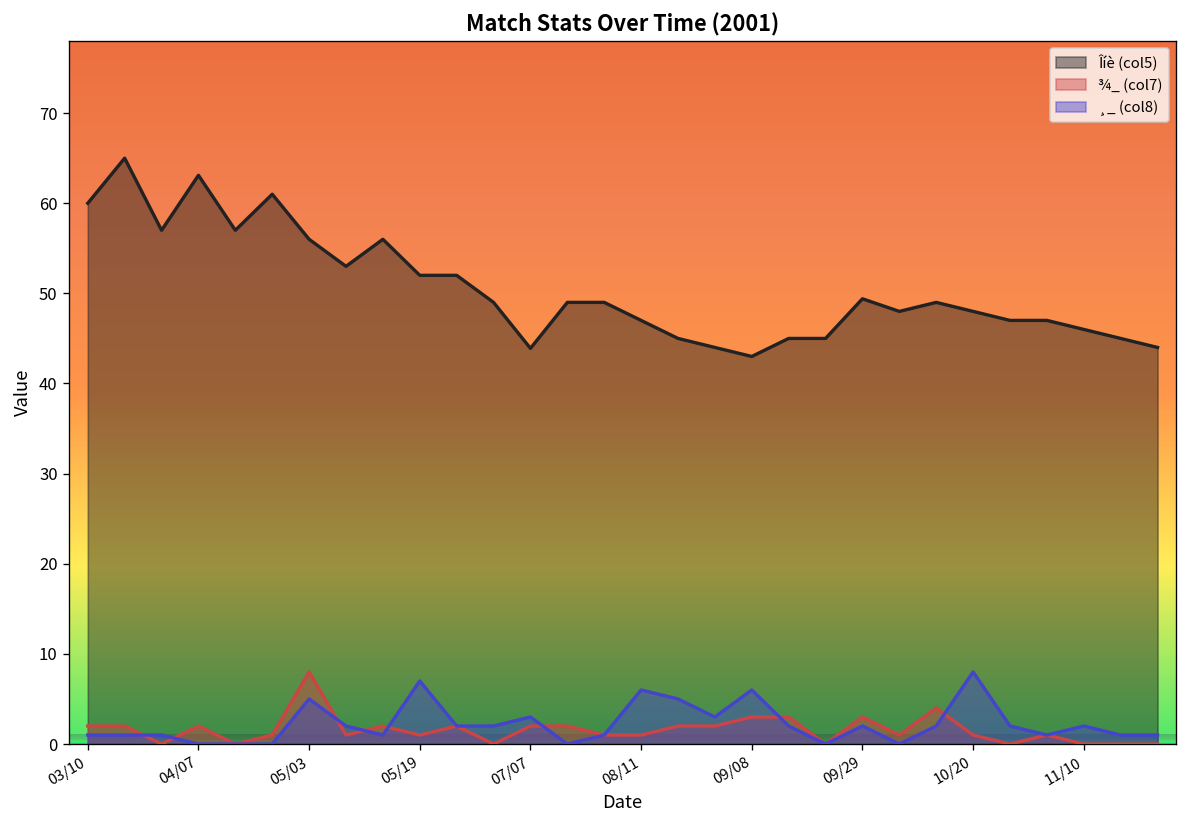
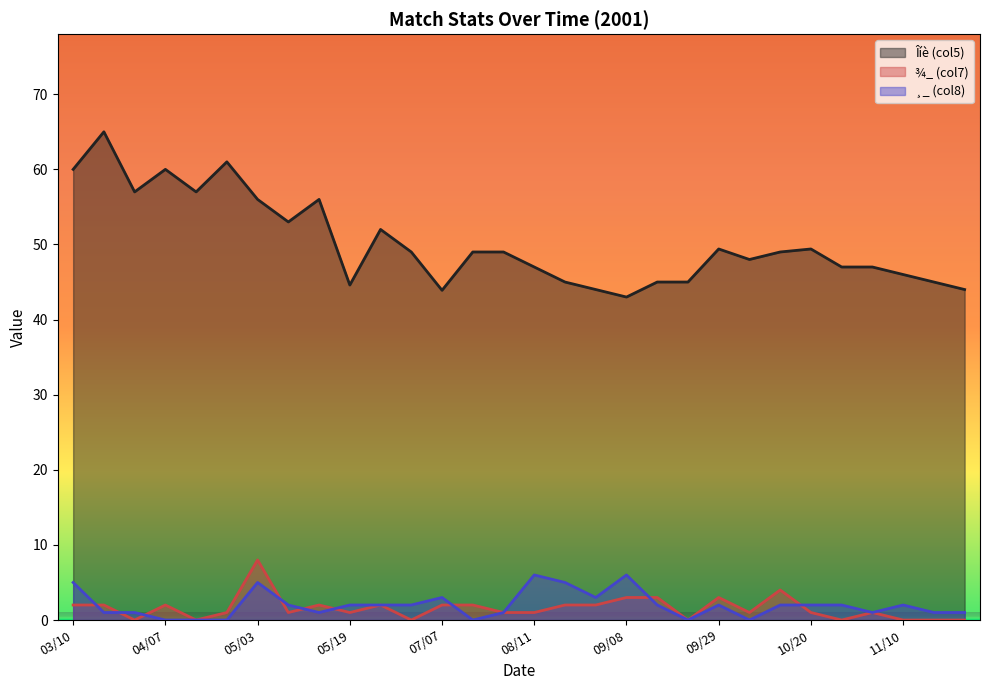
  {
    "Îíè (col5)": {
      "03/10": 60,
-     "04/07": 63,
+     "04/07": 60,
      "05/03": 56,
-     "05/19": 52,
+     "05/19": 45,
      "07/07": 44,
      "08/11": 47,
      "09/08": 43,
      "09/29": 49,
-     "10/20": 48,
+     "10/20": 49,
      "11/10": 46
    },
    "¾_ (col7)": {
      "03/10": 2,
      "04/07": 2,
      "05/03": 8,
      "05/19": 1,
      "07/07": 2,
      "08/11": 1,
      "09/08": 3,
      "09/29": 3,
      "10/20": 1,
      "11/10": 0
    },
    "¸_ (col8)": {
-     "03/10": 1,
+     "03/10": 5,
      "04/07": 0,
      "05/03": 5,
-     "05/19": 7,
+     "05/19": 2,
      "07/07": 3,
      "08/11": 6,
      "09/08": 6,
      "09/29": 2,
-     "10/20": 8,
+     "10/20": 2,
      "11/10": 2
    }
  }
